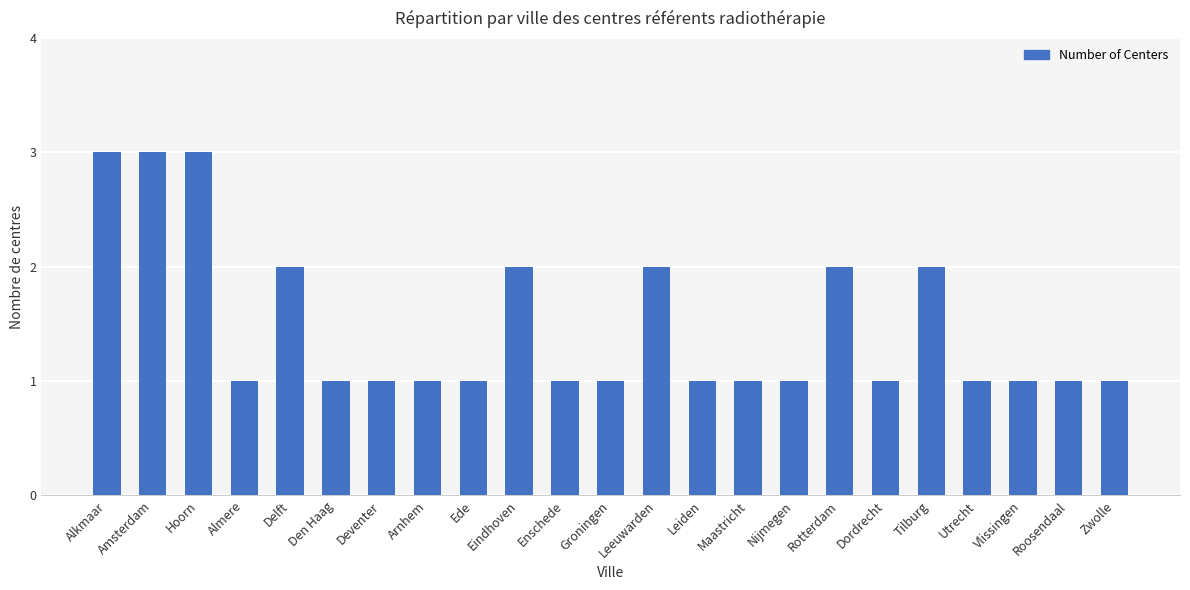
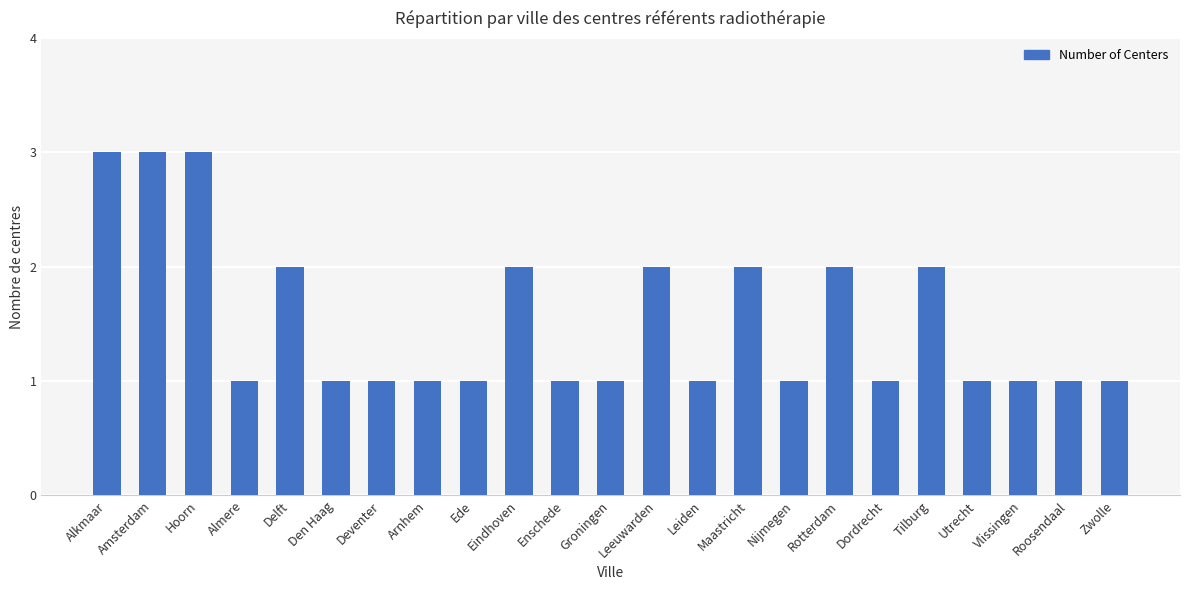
  {
    "Alkmaar": 3,
    "Amsterdam": 3,
    "Hoorn": 3,
    "Almere": 1,
    "Delft": 2,
    "Den Haag": 1,
    "Deventer": 1,
    "Arnhem": 1,
    "Ede": 1,
    "Eindhoven": 2,
    "Enschede": 1,
    "Groningen": 1,
    "Leeuwarden": 2,
    "Leiden": 1,
-   "Maastricht": 1,
+   "Maastricht": 2,
    "Nijmegen": 1,
    "Rotterdam": 2,
    "Dordrecht": 1,
    "Tilburg": 2,
    "Utrecht": 1,
    "Vlissingen": 1,
    "Roosendaal": 1,
    "Zwolle": 1
  }
